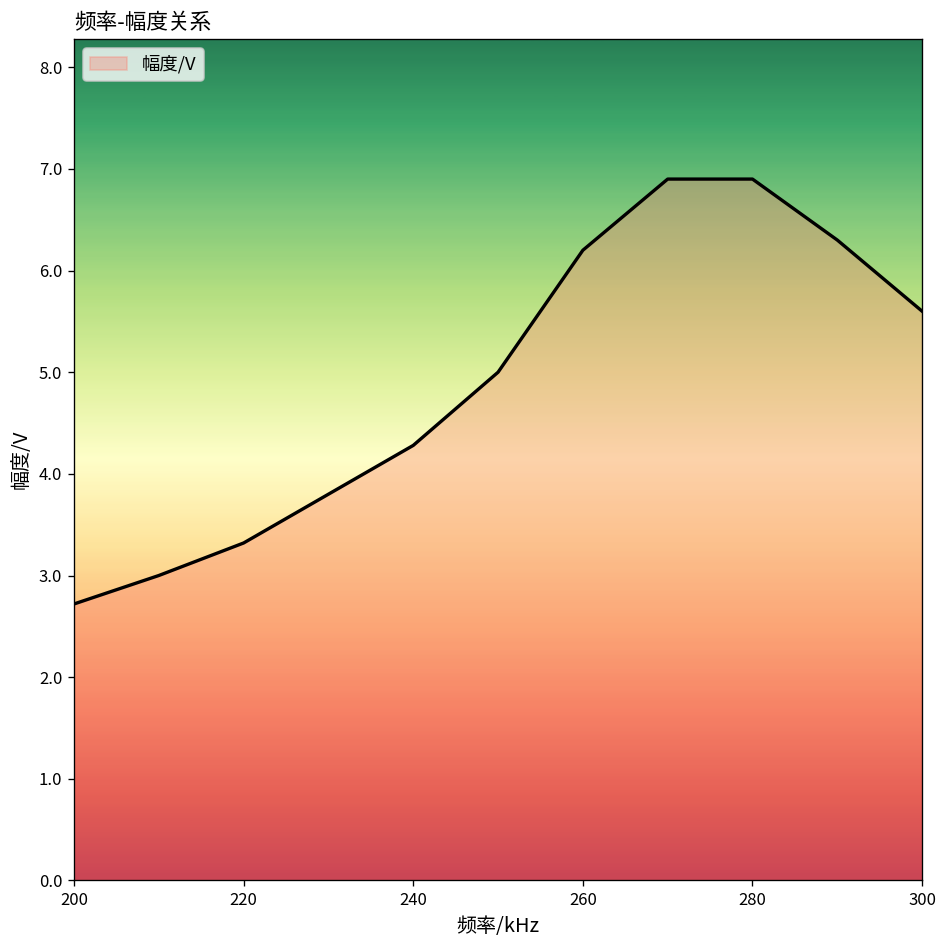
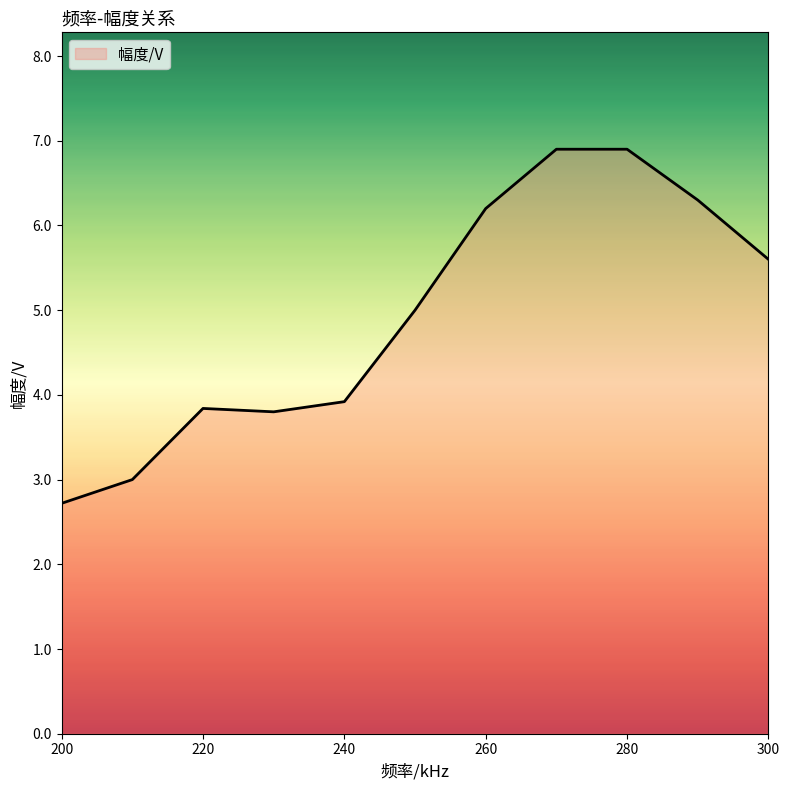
  {
    "200": 2.7,
-   "220": 3.3,
-   "240": 4.3,
+   "220": 3.8,
+   "240": 3.9,
    "260": 6.2,
    "280": 6.9,
    "300": 5.6
  }
